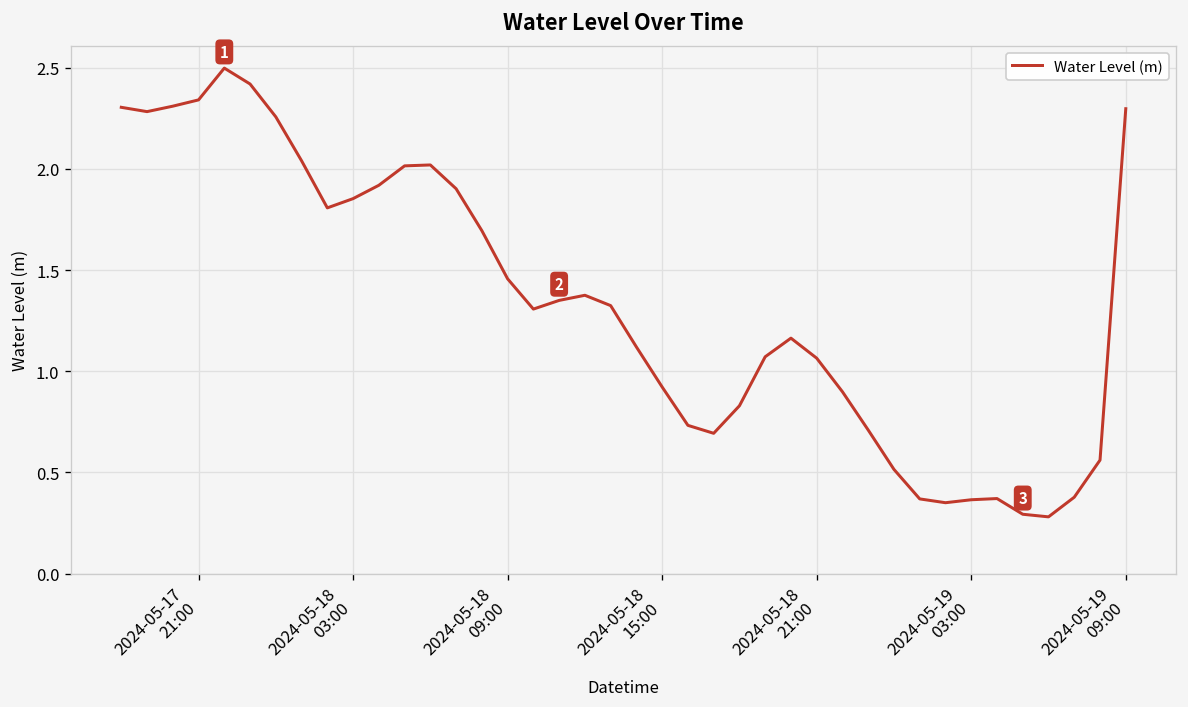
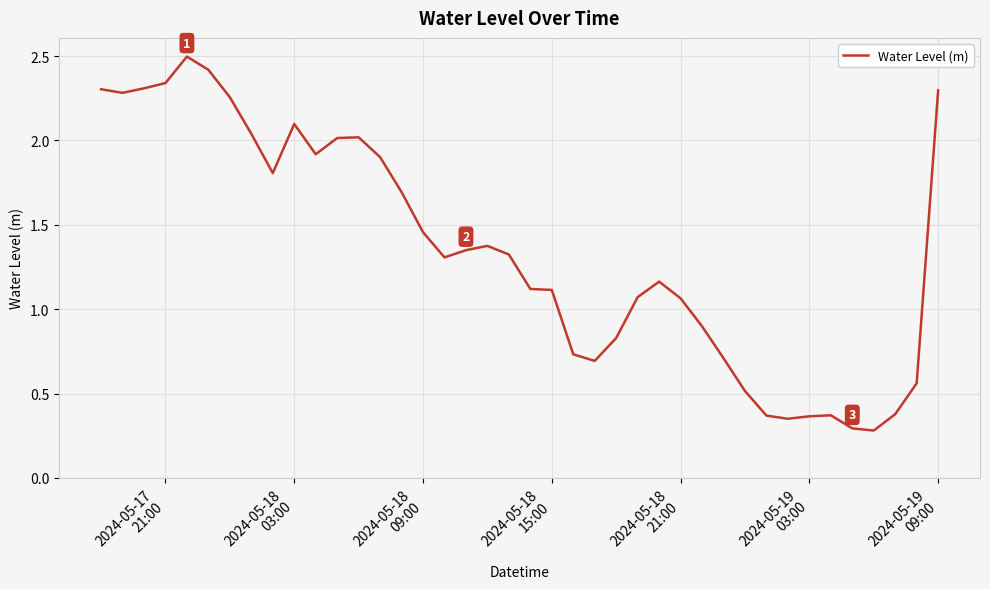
  {
    "2024-05-17 21:00": 2.34,
-   "2024-05-18 03:00": 1.85,
+   "2024-05-18 03:00": 2.10,
    "2024-05-18 09:00": 1.46,
-   "2024-05-18 15:00": 0.92,
+   "2024-05-18 15:00": 1.11,
    "2024-05-18 21:00": 1.06,
    "2024-05-19 03:00": 0.37,
    "2024-05-19 09:00": 2.30
  }
